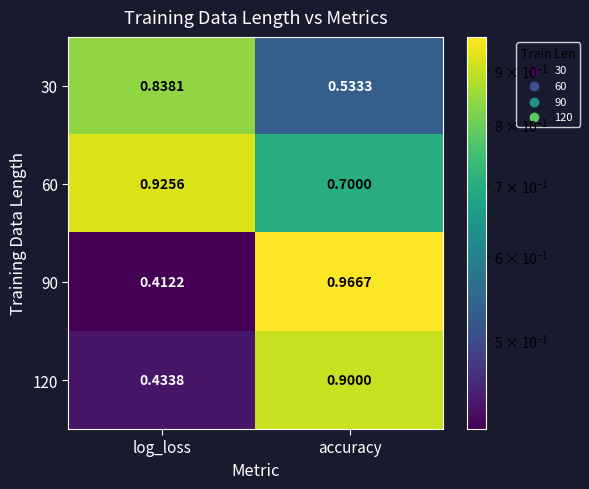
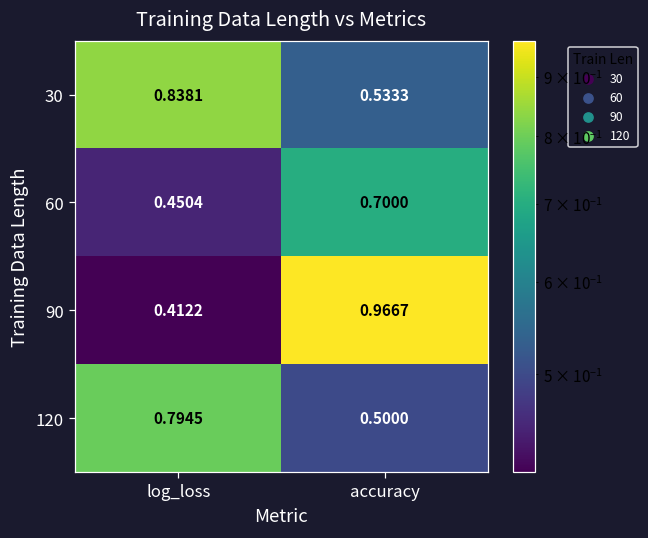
  {
    "30": {
      "log_loss": 0.8381,
      "accuracy": 0.5333
    },
    "60": {
-     "log_loss": 0.9256,
+     "log_loss": 0.4504,
      "accuracy": 0.7000
    },
    "90": {
      "log_loss": 0.4122,
      "accuracy": 0.9667
    },
    "120": {
-     "log_loss": 0.4338,
-     "accuracy": 0.9000
+     "log_loss": 0.7945,
+     "accuracy": 0.5000
    }
  }
